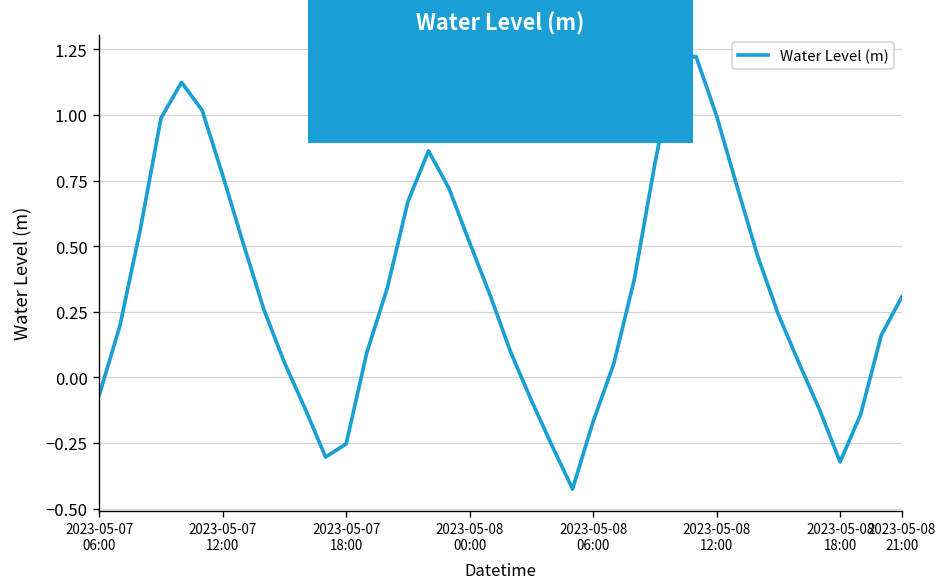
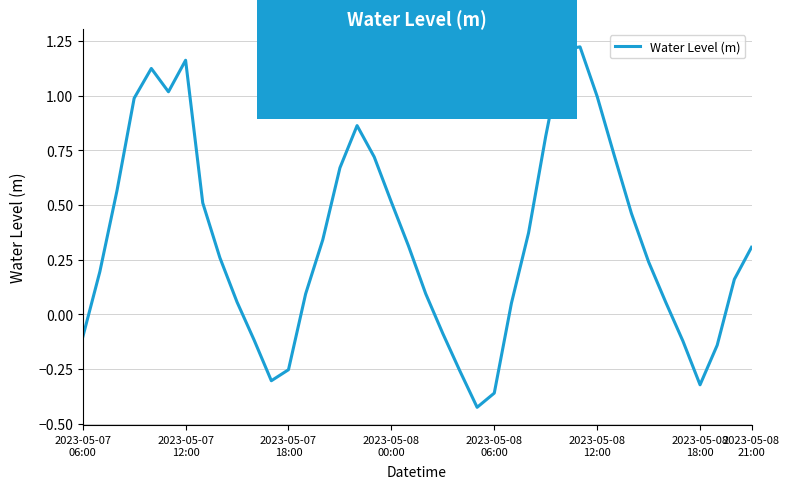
  {
-   "2023-05-07 06:00": -0.07,
-   "2023-05-07 12:00": 0.77,
+   "2023-05-07 06:00": -0.11,
+   "2023-05-07 12:00": 1.16,
    "2023-05-07 18:00": -0.25,
    "2023-05-08 00:00": 0.51,
-   "2023-05-08 06:00": -0.17,
+   "2023-05-08 06:00": -0.36,
    "2023-05-08 12:00": 1.00,
    "2023-05-08 18:00": -0.32,
    "2023-05-08 21:00": 0.31
  }
